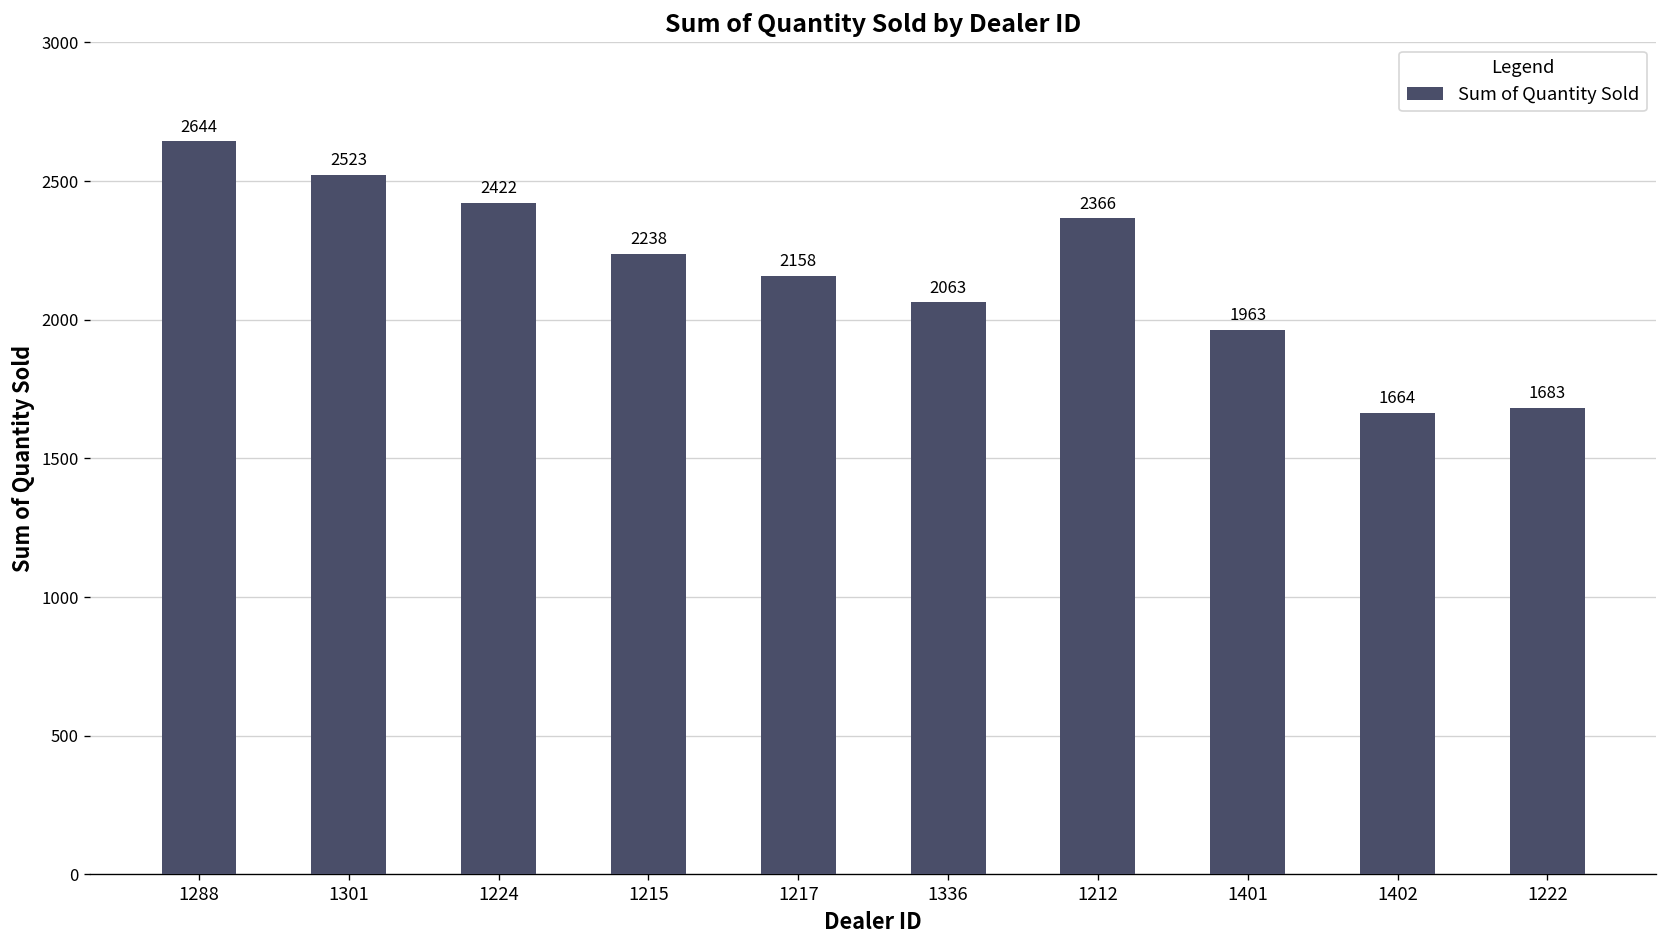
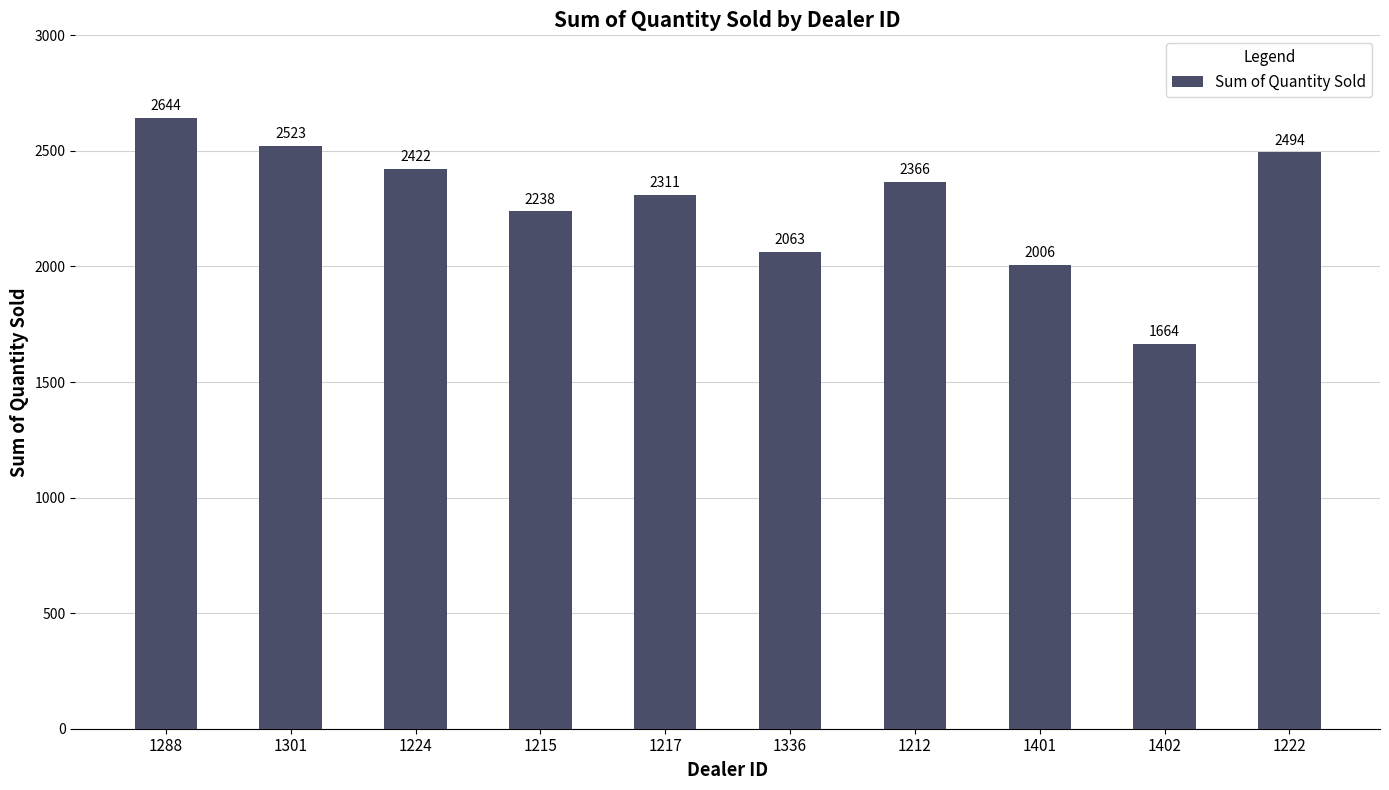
  {
    "1288": 2644,
    "1301": 2523,
    "1224": 2422,
    "1215": 2238,
-   "1217": 2158,
+   "1217": 2311,
    "1336": 2063,
    "1212": 2366,
-   "1401": 1963,
+   "1401": 2006,
    "1402": 1664,
-   "1222": 1683
+   "1222": 2494
  }
